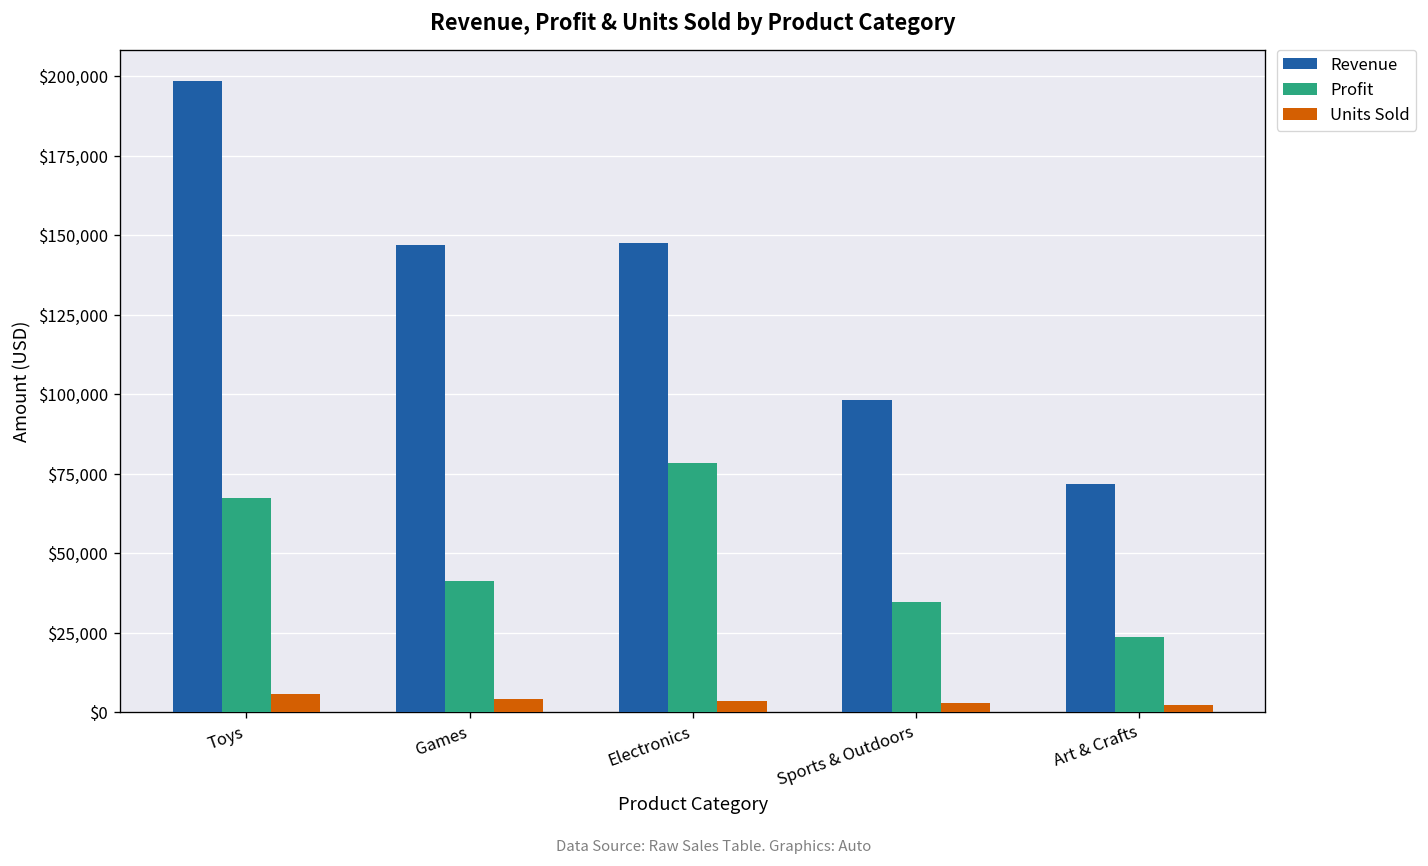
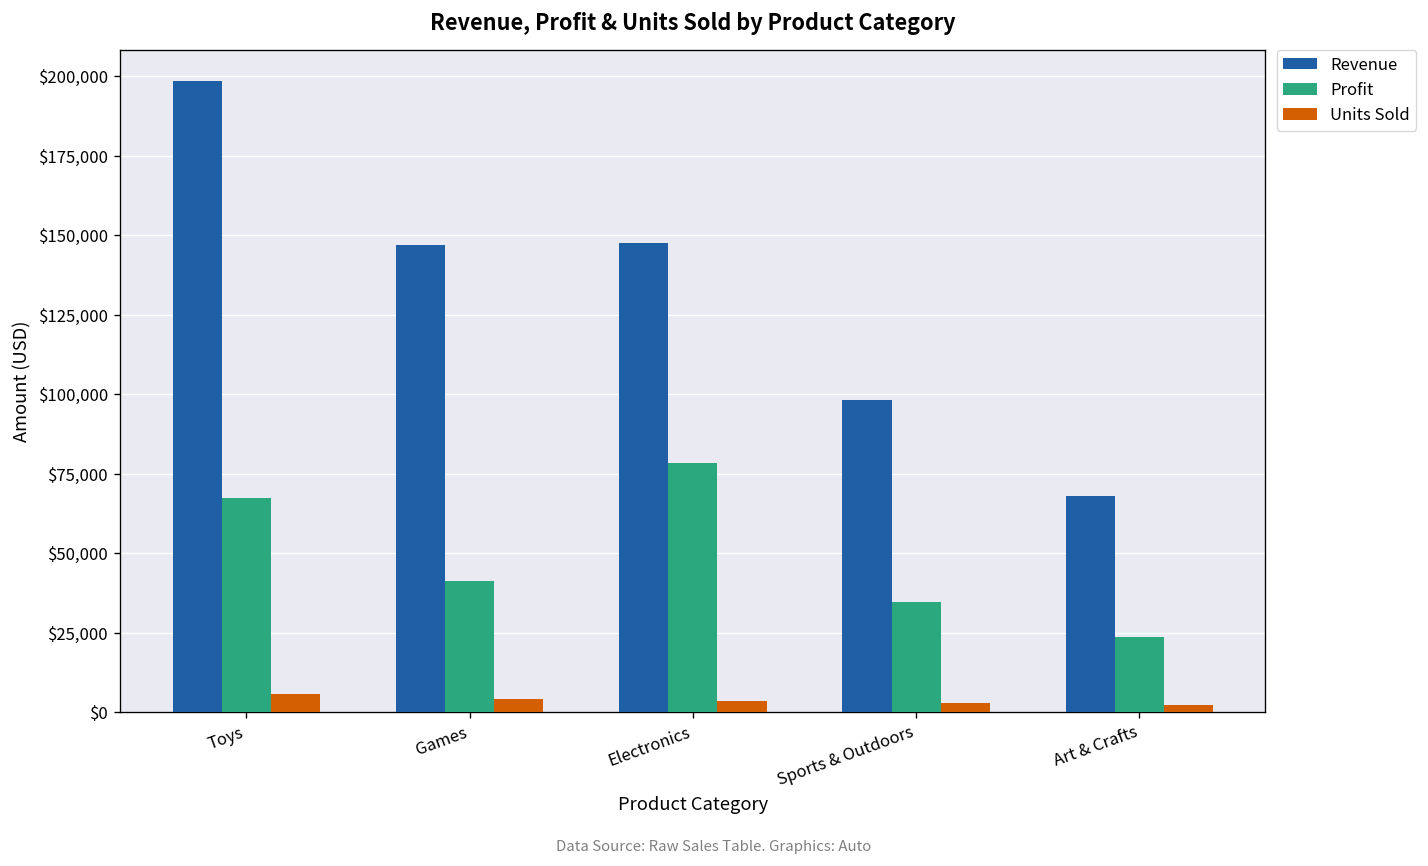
  {
    "Revenue": {
      "Toys": "$198,000",
      "Games": "$147,000",
      "Electronics": "$147,000",
      "Sports & Outdoors": "$98,000",
-     "Art & Crafts": "$72,000"
+     "Art & Crafts": "$68,000"
    },
    "Profit": {
      "Toys": "$67,000",
      "Games": "$41,000",
      "Electronics": "$78,000",
      "Sports & Outdoors": "$35,000",
      "Art & Crafts": "$23,000"
    },
    "Units Sold": {
      "Toys": "$6,000",
      "Games": "$4,000",
      "Electronics": "$3,000",
      "Sports & Outdoors": "$3,000",
      "Art & Crafts": "$2,000"
    }
  }
